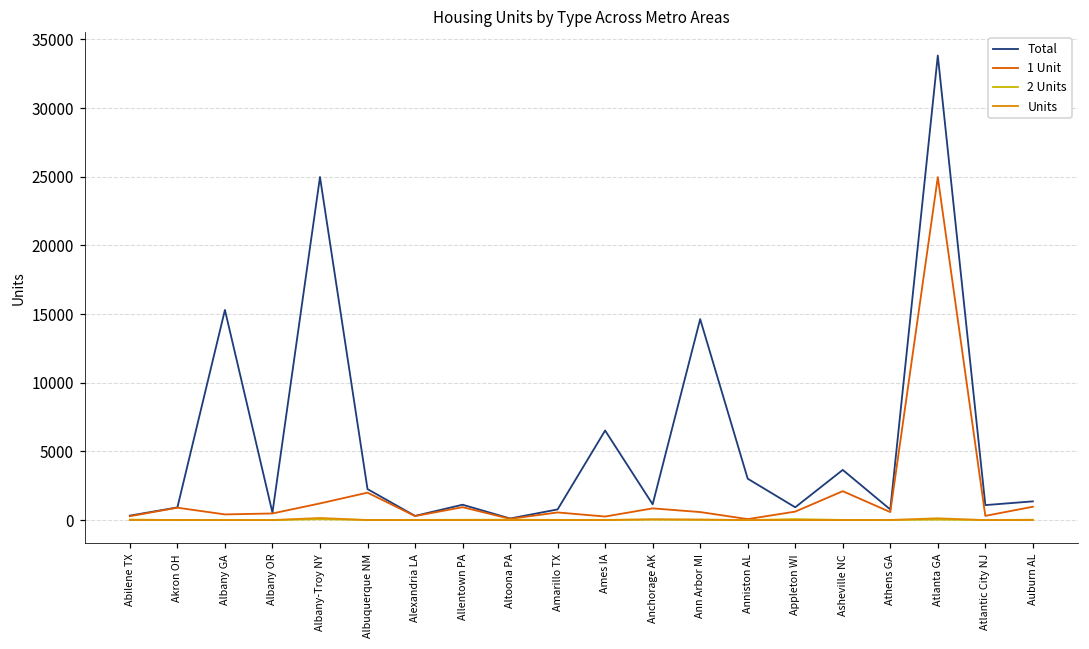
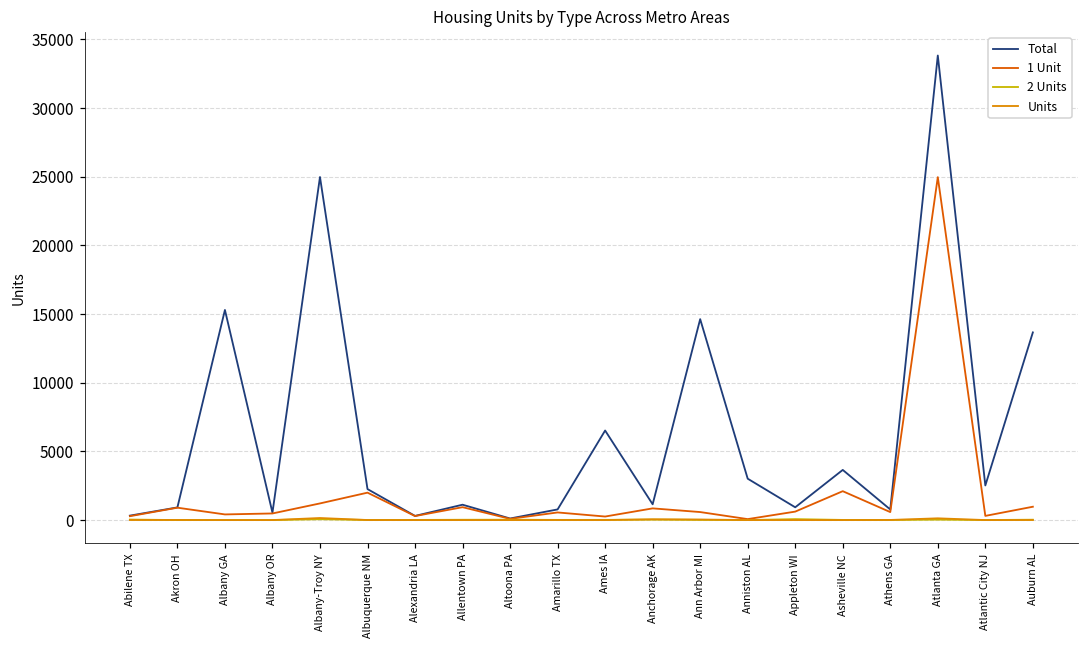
  {
    "Total": {
      "Albany GA": 15300,
      "Albany-Troy NY": 25000,
      "Albuquerque NM": 2300,
      "Amarillo TX": 800,
      "Ames IA": 6500,
      "Anchorage AK": 1100,
      "Ann Arbor MI": 14600,
      "Anniston AL": 3000,
      "Appleton WI": 900,
      "Asheville NC": 3700,
      "Atlanta GA": 33800,
-     "Atlantic City NJ": 1100,
-     "Auburn AL": 1400
+     "Atlantic City NJ": 2500,
+     "Auburn AL": 13700
    }
  }
